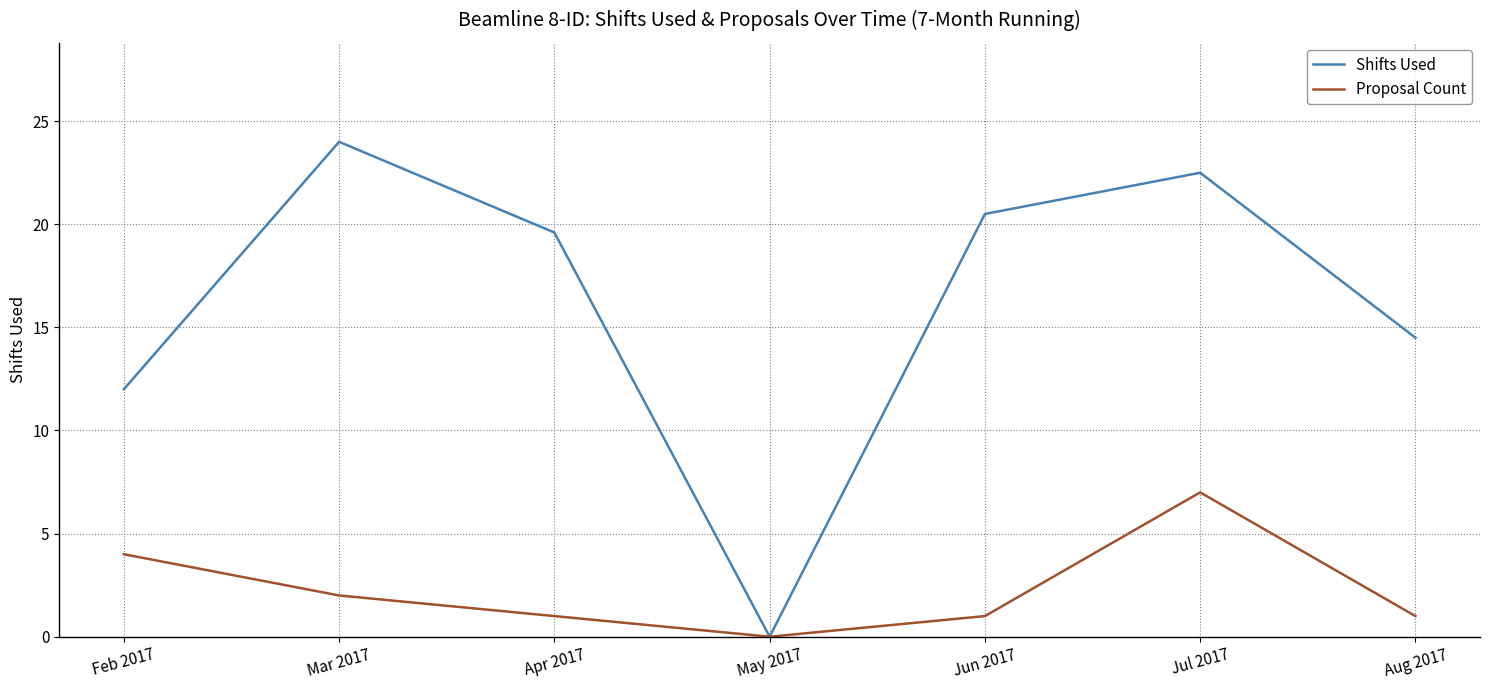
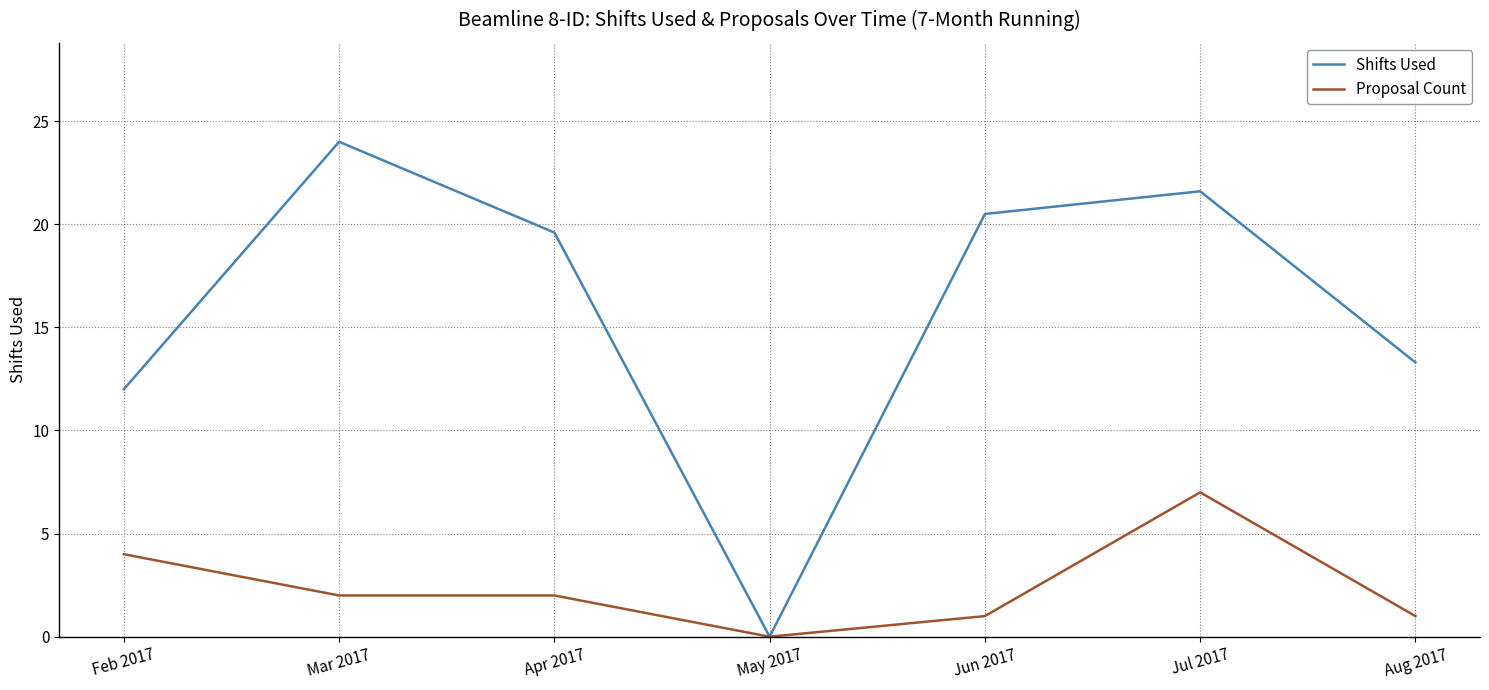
  {
    "Shifts Used": {
      "Feb 2017": 12.0,
      "Mar 2017": 24.0,
      "Apr 2017": 19.6,
      "Jun 2017": 20.5,
-     "Jul 2017": 22.5,
-     "Aug 2017": 14.5
+     "Jul 2017": 21.6,
+     "Aug 2017": 13.3
    },
    "Proposal Count": {
      "Feb 2017": 4,
      "Mar 2017": 2,
-     "Apr 2017": 1,
+     "Apr 2017": 2,
      "Jun 2017": 1,
      "Jul 2017": 7,
      "Aug 2017": 1
    }
  }
